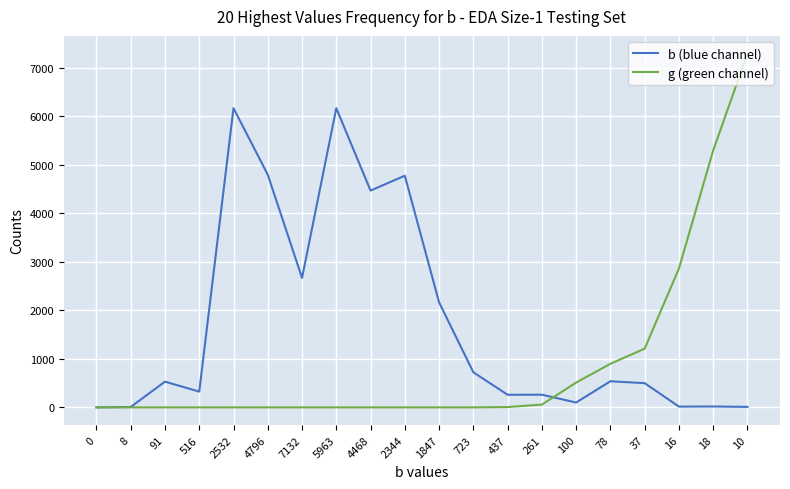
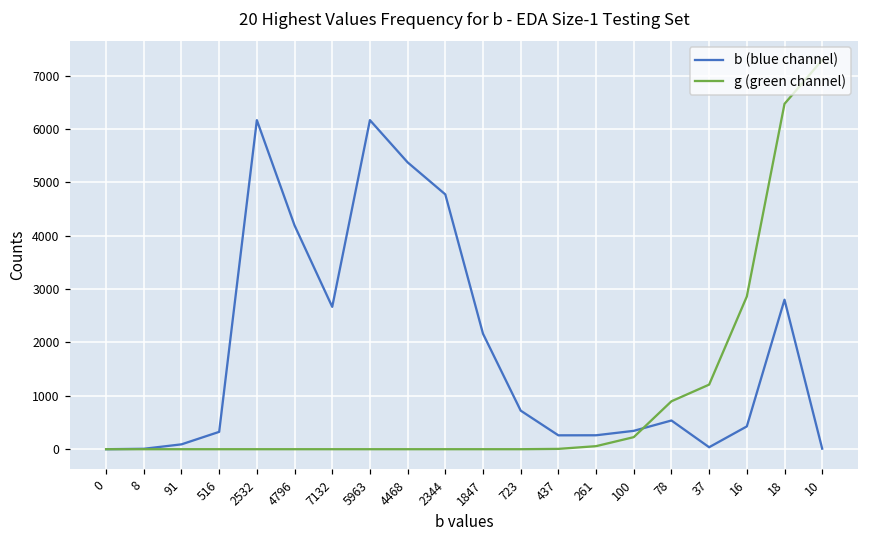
  {
    "b (blue channel)": {
-     "91": 500,
+     "91": 100,
      "516": 300,
      "2532": 6200,
-     "4796": 4800,
+     "4796": 4200,
      "7132": 2700,
      "5963": 6200,
-     "4468": 4500,
+     "4468": 5400,
      "2344": 4800,
      "1847": 2200,
      "723": 700,
      "437": 300,
      "261": 300,
-     "100": 100,
+     "100": 300,
      "78": 500,
-     "37": 500,
-     "16": 0,
-     "18": 0,
+     "37": 0,
+     "16": 400,
+     "18": 2800,
      "10": 0
    },
    "g (green channel)": {
      "91": 0,
      "516": 0,
      "2532": 0,
      "4796": 0,
      "7132": 0,
      "5963": 0,
      "4468": 0,
      "2344": 0,
      "1847": 0,
      "723": 0,
      "437": 0,
      "261": 100,
-     "100": 500,
+     "100": 200,
      "78": 900,
      "37": 1200,
      "16": 2900,
-     "18": 5300
+     "18": 6500
    }
  }
